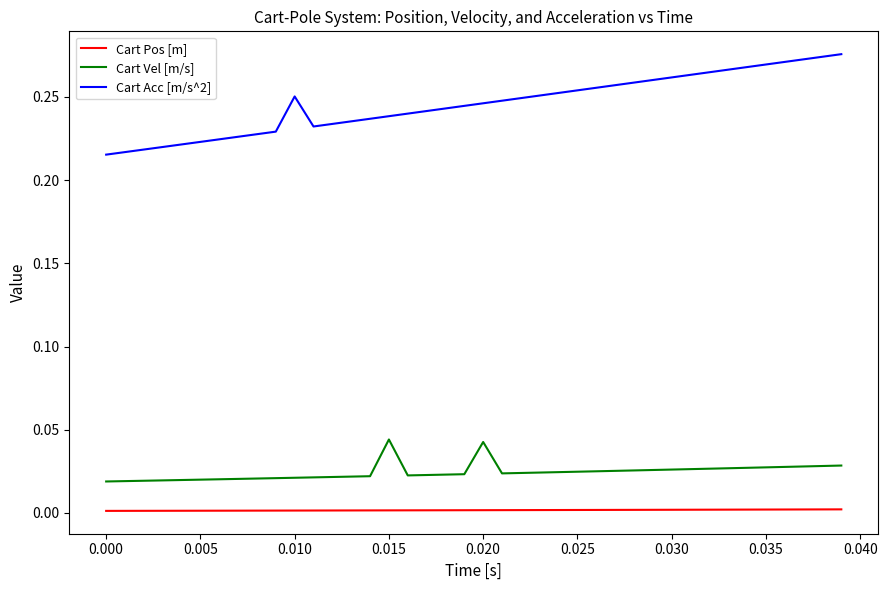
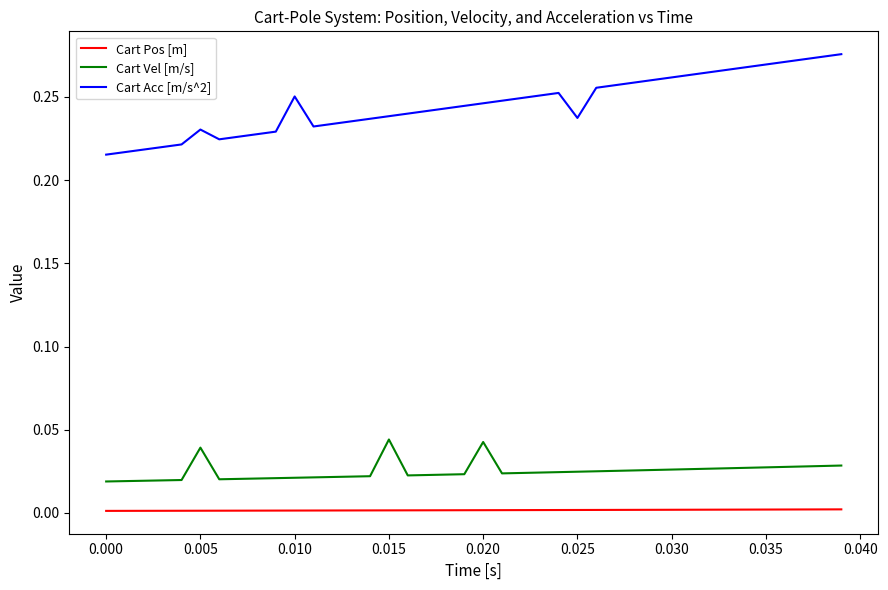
  {
    "Cart Pos [m]": {
      "0.000": 0.001,
      "0.005": 0.001,
      "0.010": 0.001,
      "0.015": 0.002,
      "0.020": 0.002,
      "0.025": 0.002,
      "0.030": 0.002,
      "0.035": 0.002
    },
    "Cart Vel [m/s]": {
      "0.000": 0.019,
-     "0.005": 0.020,
+     "0.005": 0.039,
      "0.010": 0.021,
      "0.015": 0.044,
      "0.020": 0.043,
      "0.025": 0.025,
      "0.030": 0.026,
      "0.035": 0.027
    },
    "Cart Acc [m/s^2]": {
      "0.000": 0.215,
-     "0.005": 0.223,
+     "0.005": 0.230,
      "0.010": 0.250,
      "0.015": 0.238,
      "0.020": 0.246,
-     "0.025": 0.254,
+     "0.025": 0.237,
      "0.030": 0.262,
      "0.035": 0.269
    }
  }
